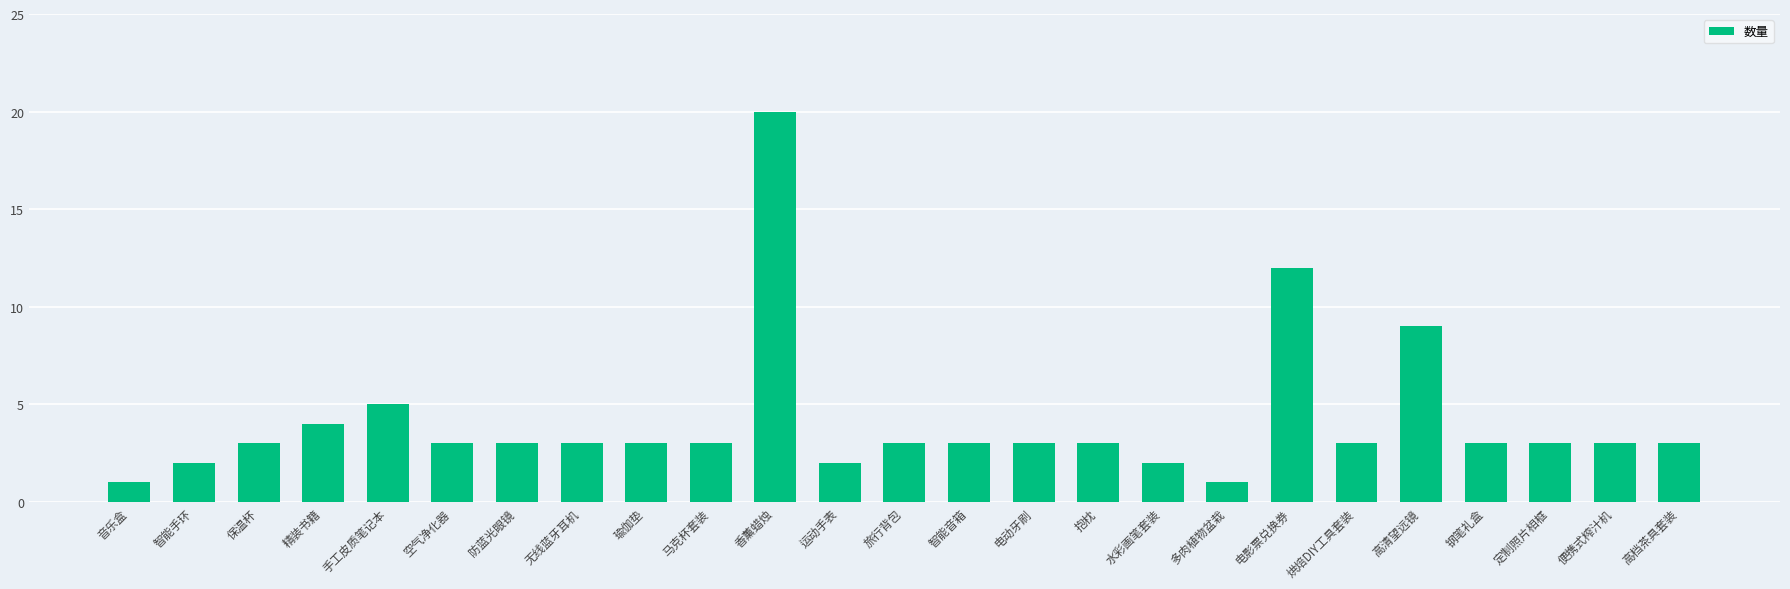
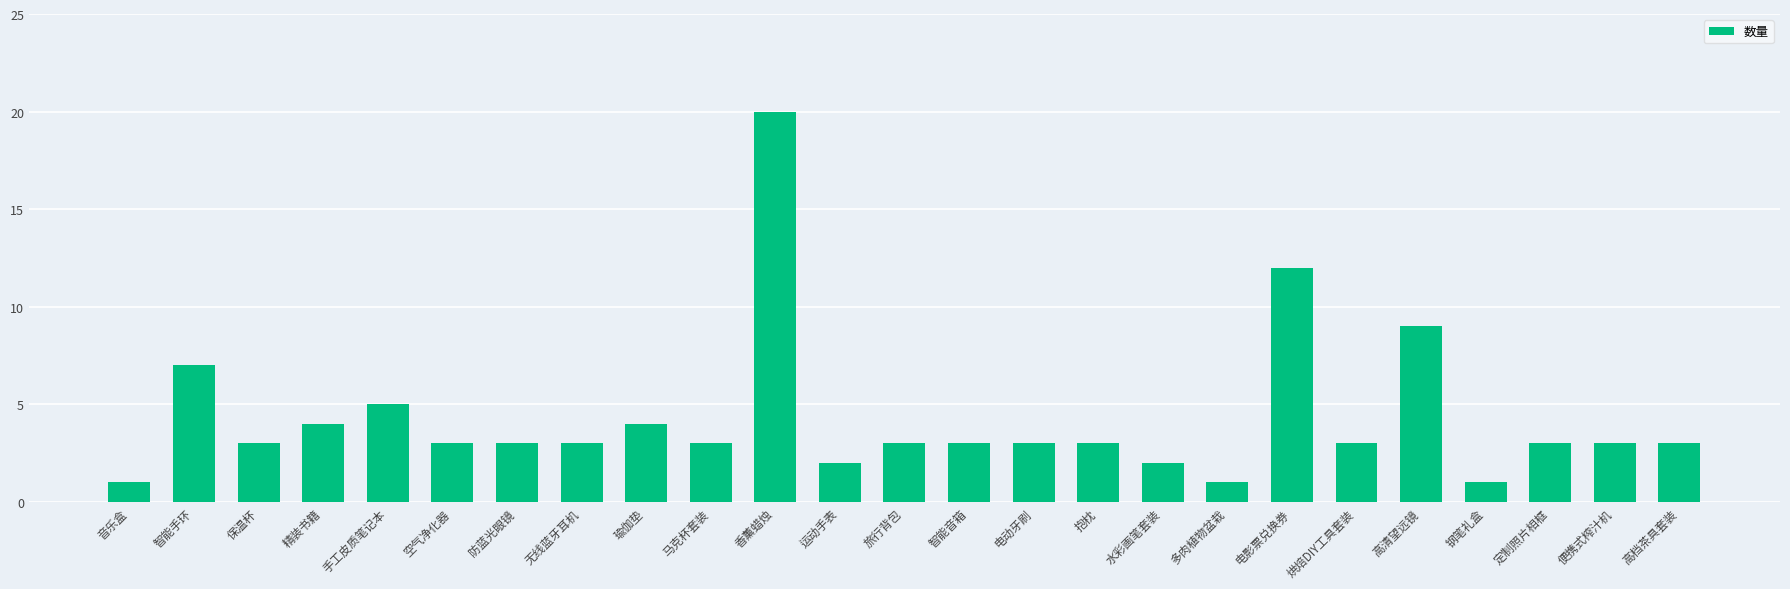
  {
    "音乐盒": 1,
-   "智能手环": 2,
+   "智能手环": 7,
    "保温杯": 3,
    "精装书籍": 4,
    "手工皮质笔记本": 5,
    "空气净化器": 3,
    "防蓝光眼镜": 3,
    "无线蓝牙耳机": 3,
-   "瑜伽垫": 3,
+   "瑜伽垫": 4,
    "马克杯套装": 3,
    "香薰蜡烛": 20,
    "运动手表": 2,
    "旅行背包": 3,
    "智能音箱": 3,
    "电动牙刷": 3,
    "抱枕": 3,
    "水彩画笔套装": 2,
    "多肉植物盆栽": 1,
    "电影票兑换券": 12,
    "烘焙DIY工具套装": 3,
    "高清望远镜": 9,
-   "钢笔礼盒": 3,
+   "钢笔礼盒": 1,
    "定制照片相框": 3,
    "便携式榨汁机": 3,
    "高档茶具套装": 3
  }
